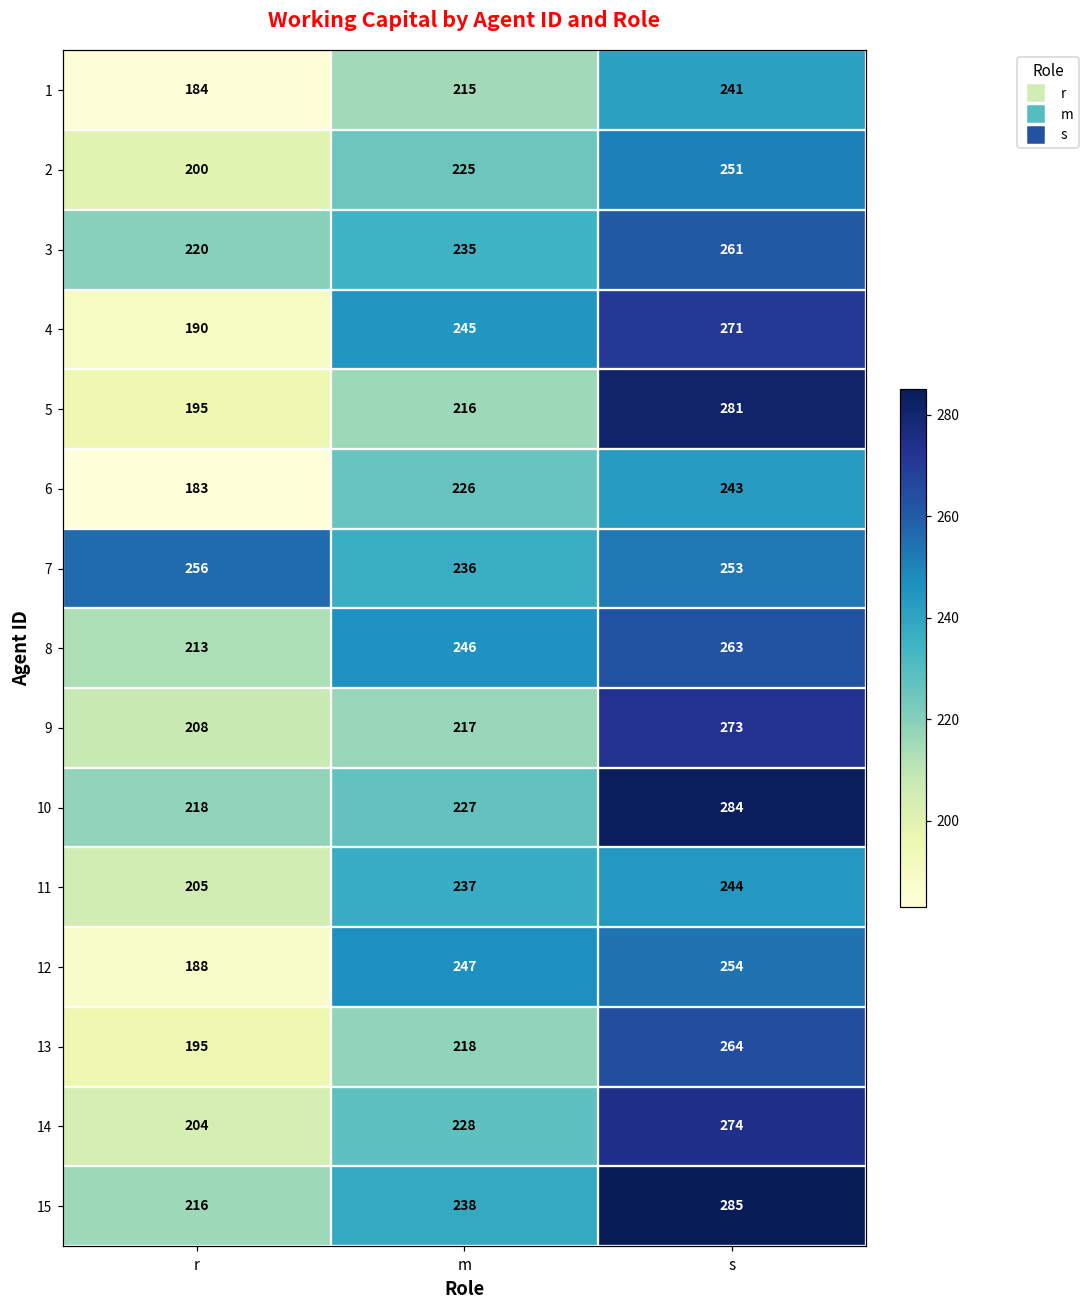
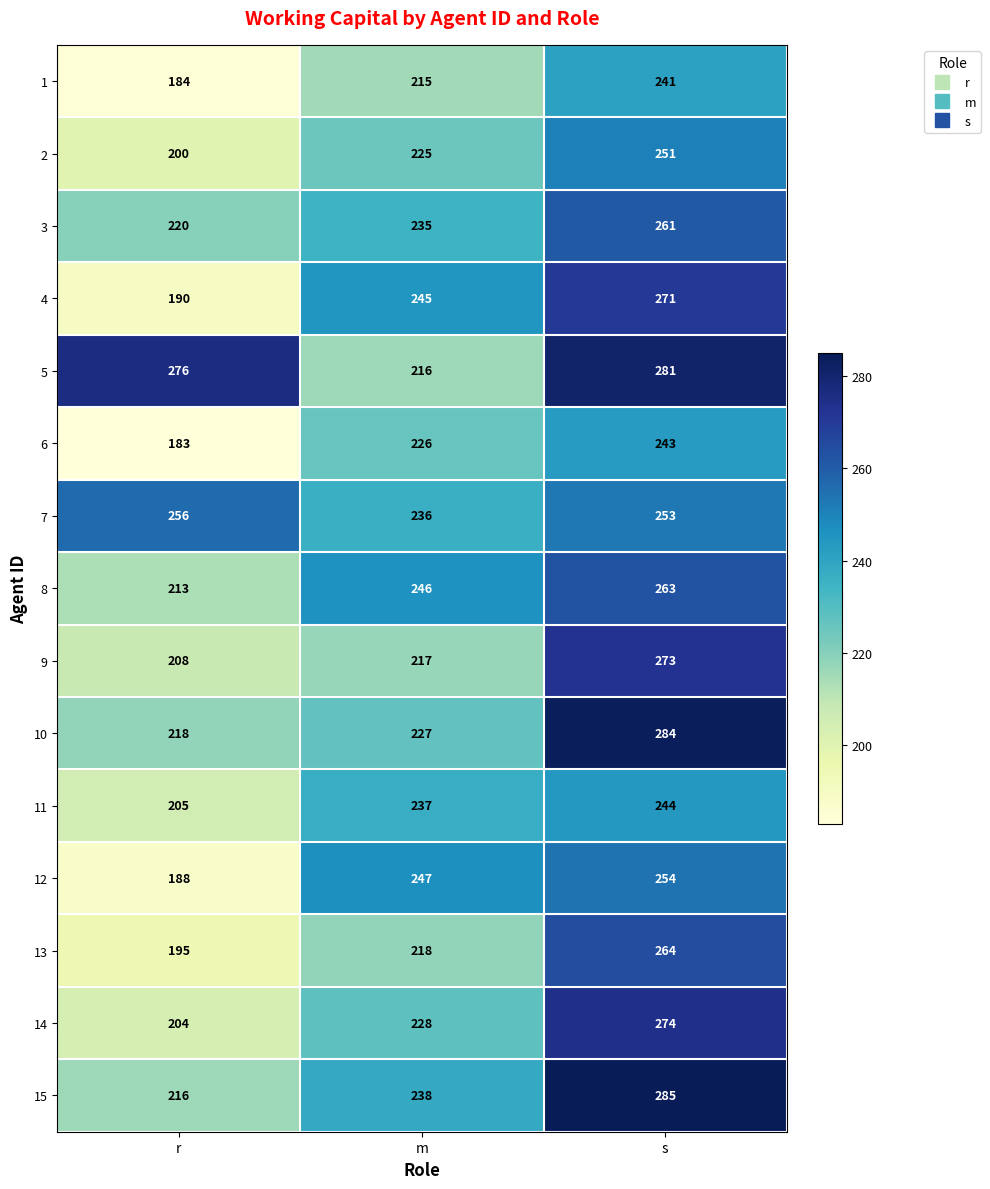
  {
    "1": {
      "r": 184,
      "m": 215,
      "s": 241
    },
    "2": {
      "r": 200,
      "m": 225,
      "s": 251
    },
    "3": {
      "r": 220,
      "m": 235,
      "s": 261
    },
    "4": {
      "r": 190,
      "m": 245,
      "s": 271
    },
    "5": {
-     "r": 195,
+     "r": 276,
      "m": 216,
      "s": 281
    },
    "6": {
      "r": 183,
      "m": 226,
      "s": 243
    },
    "7": {
      "r": 256,
      "m": 236,
      "s": 253
    },
    "8": {
      "r": 213,
      "m": 246,
      "s": 263
    },
    "9": {
      "r": 208,
      "m": 217,
      "s": 273
    },
    "10": {
      "r": 218,
      "m": 227,
      "s": 284
    },
    "11": {
      "r": 205,
      "m": 237,
      "s": 244
    },
    "12": {
      "r": 188,
      "m": 247,
      "s": 254
    },
    "13": {
      "r": 195,
      "m": 218,
      "s": 264
    },
    "14": {
      "r": 204,
      "m": 228,
      "s": 274
    },
    "15": {
      "r": 216,
      "m": 238,
      "s": 285
    }
  }
